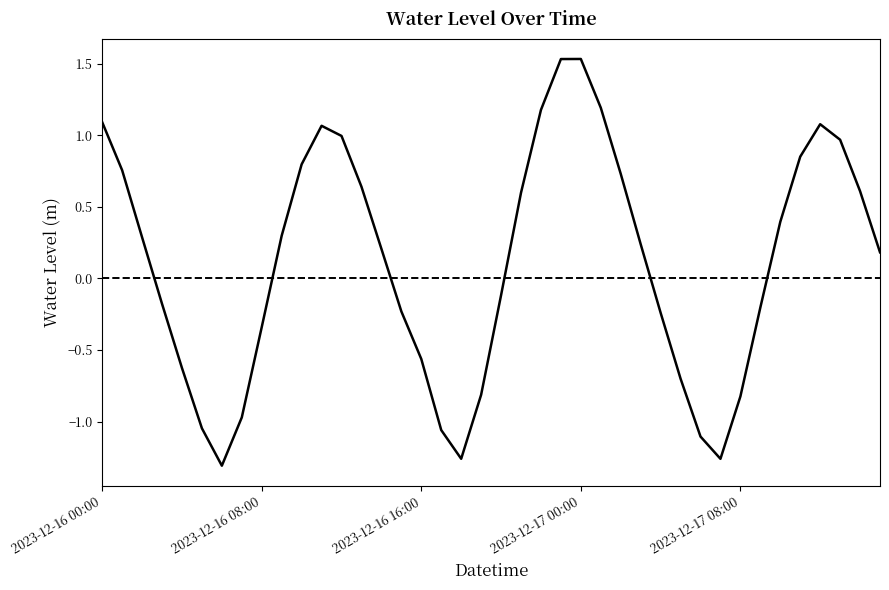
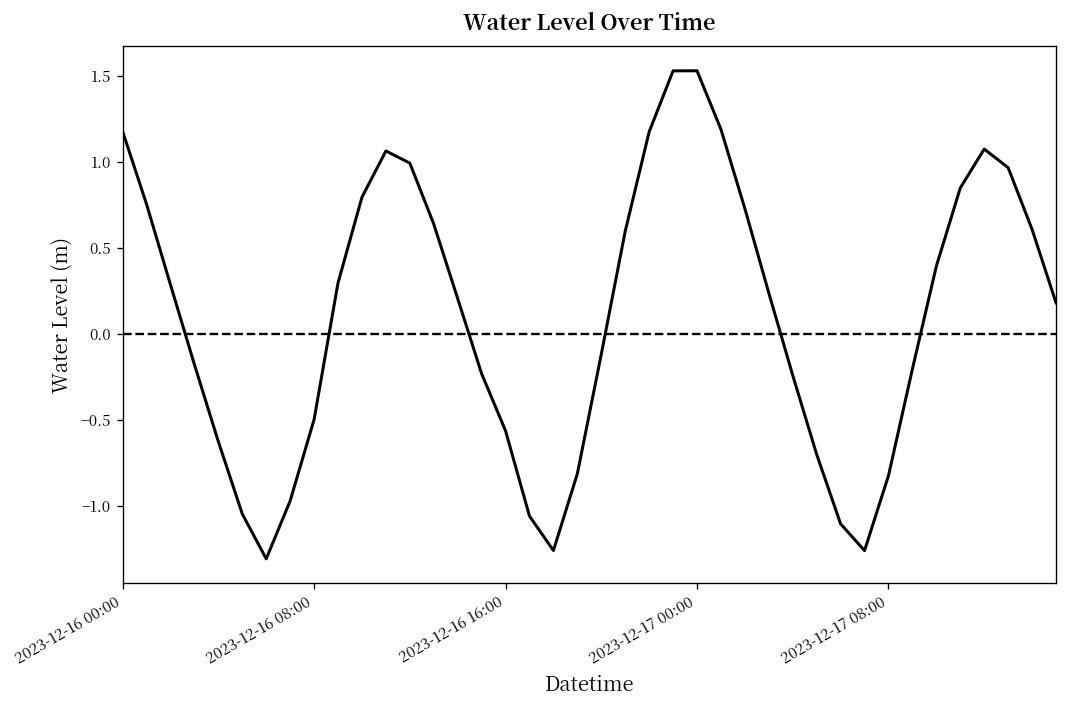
  {
-   "2023-12-16 00:00": 1.09,
-   "2023-12-16 08:00": -0.34,
+   "2023-12-16 00:00": 1.18,
+   "2023-12-16 08:00": -0.50,
    "2023-12-16 16:00": -0.56,
    "2023-12-17 00:00": 1.53,
    "2023-12-17 08:00": -0.82
  }
